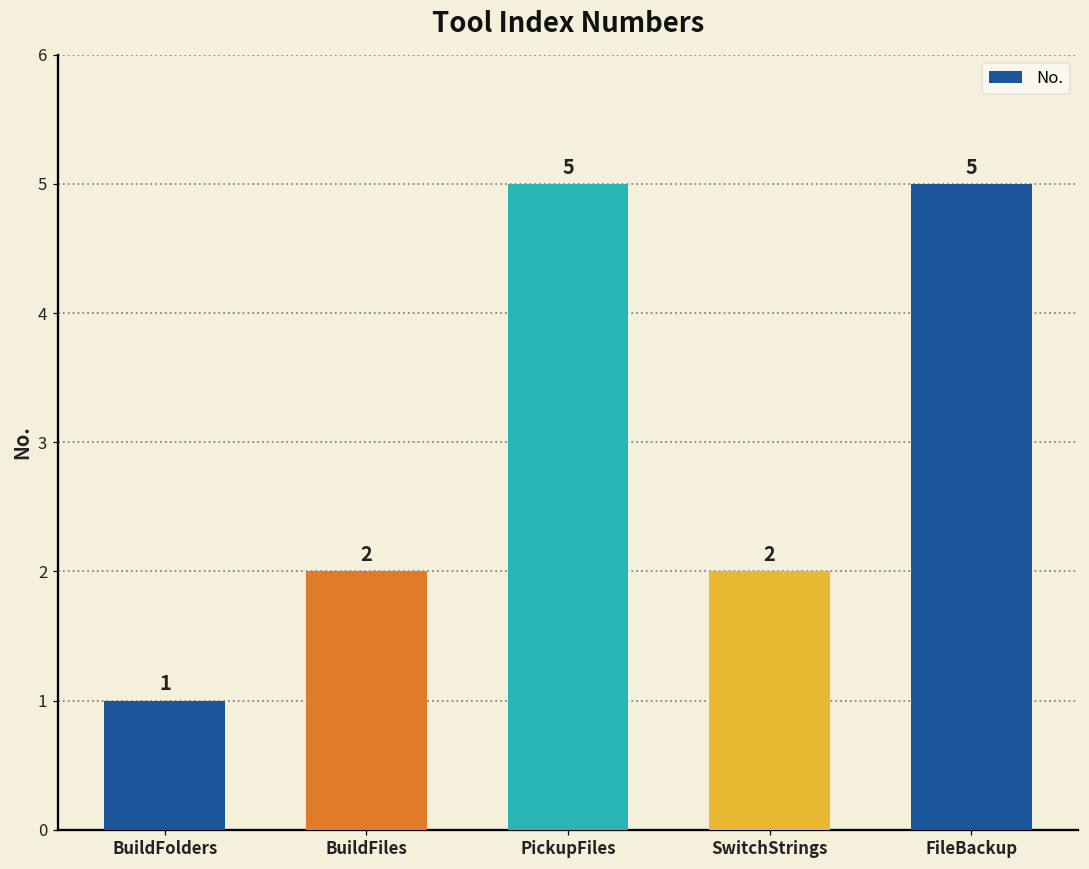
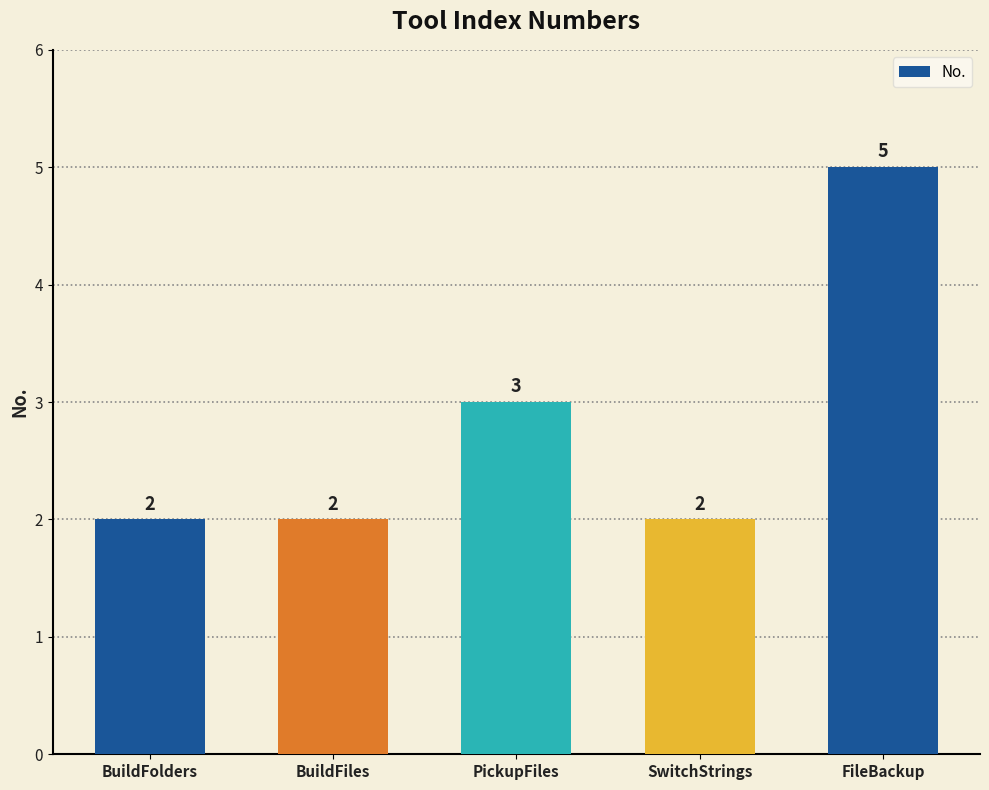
  {
-   "BuildFolders": 1,
+   "BuildFolders": 2,
    "BuildFiles": 2,
-   "PickupFiles": 5,
+   "PickupFiles": 3,
    "SwitchStrings": 2,
    "FileBackup": 5
  }
